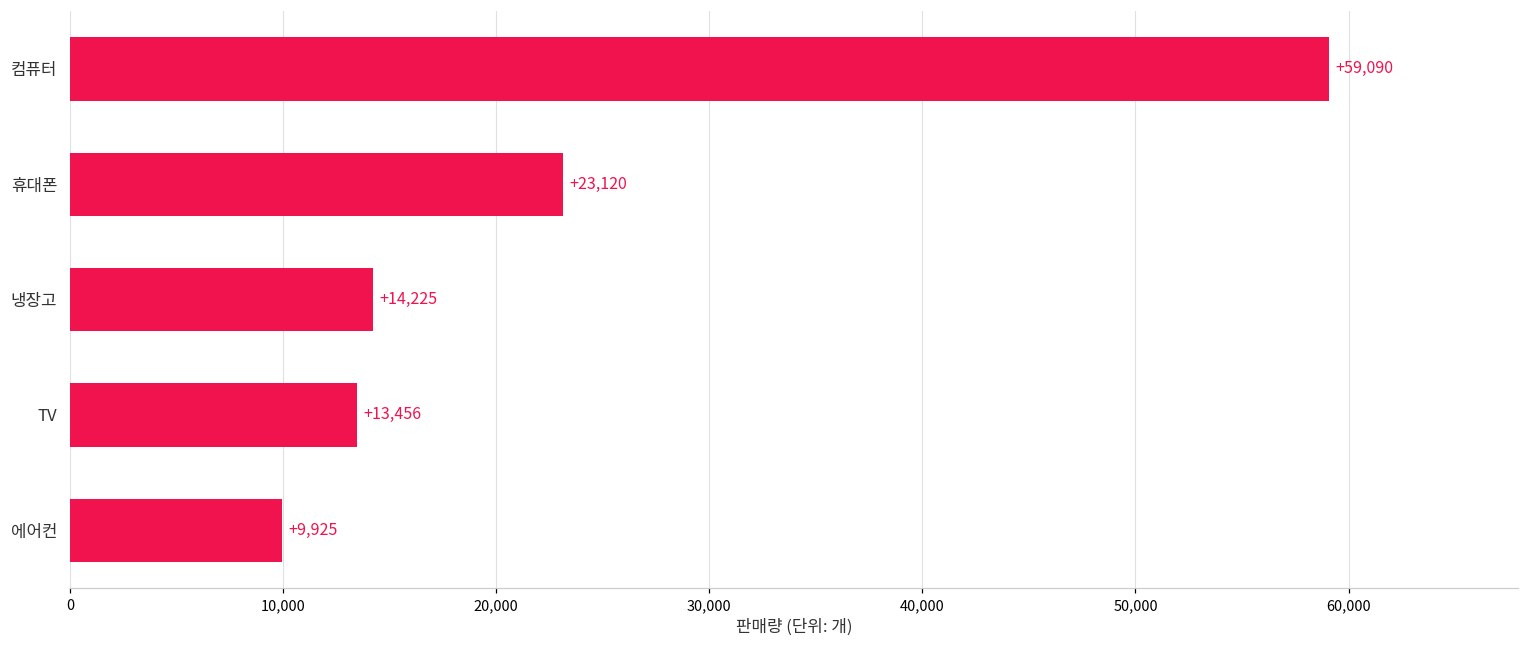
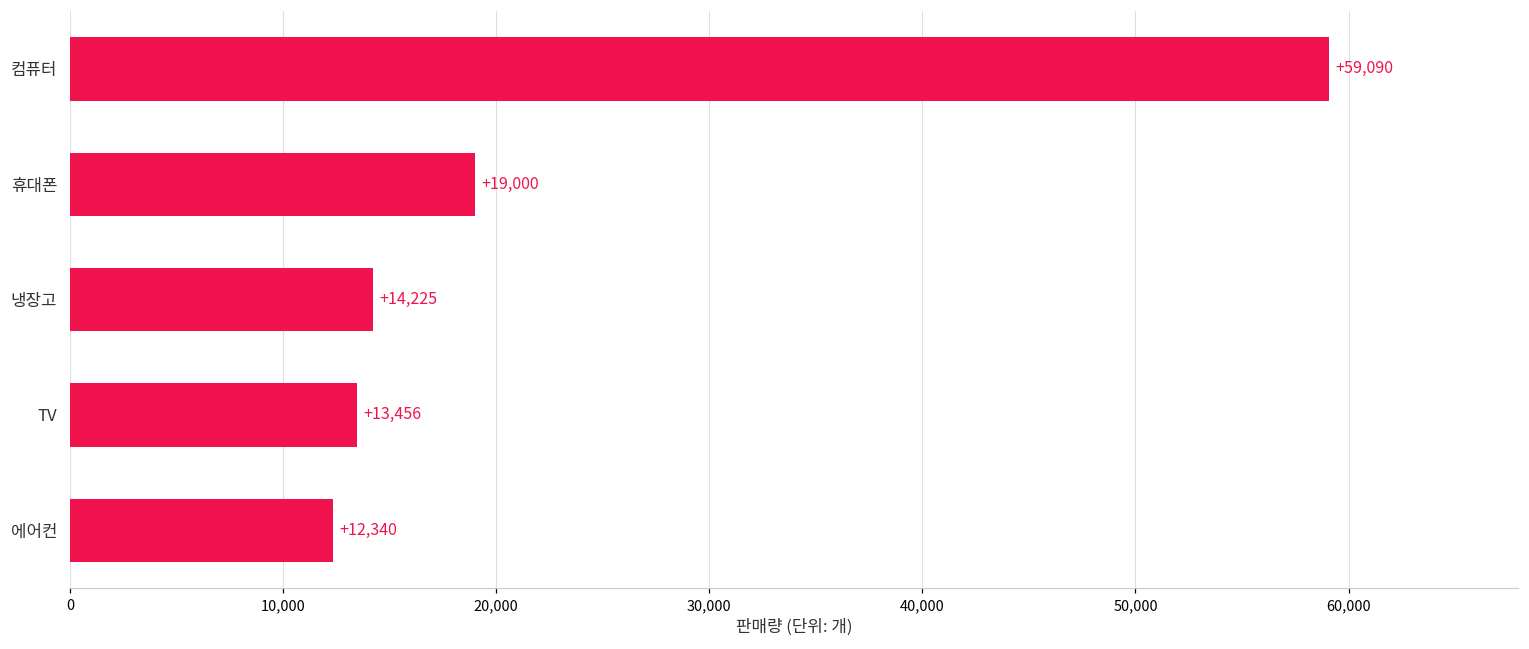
  {
    "컴퓨터": "+59,090",
-   "휴대폰": "+23,120",
+   "휴대폰": "+19,000",
    "냉장고": "+14,225",
    "TV": "+13,456",
-   "에어컨": "+9,925"
+   "에어컨": "+12,340"
  }
